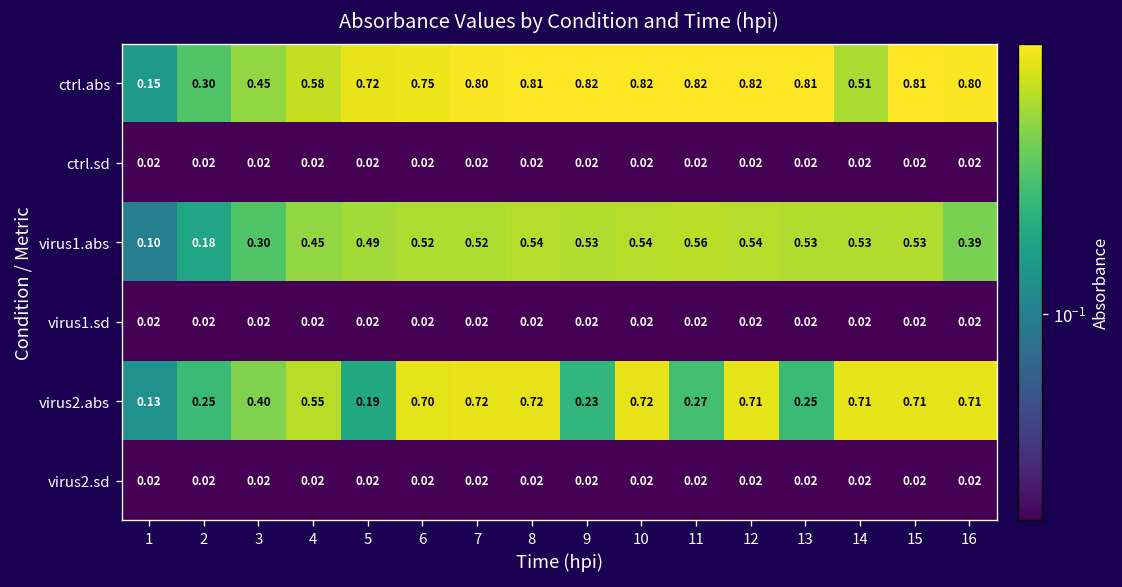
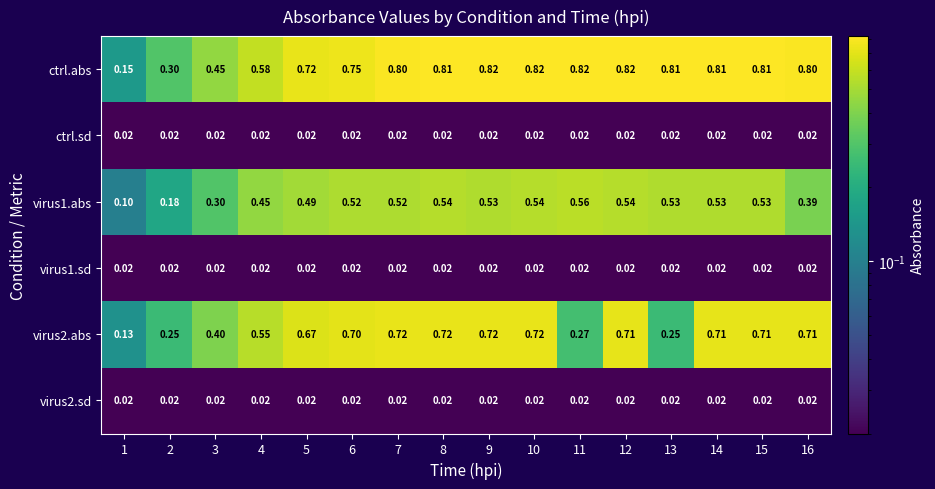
  {
    "ctrl.abs": {
      "1": 0.15,
      "2": 0.30,
      "3": 0.45,
      "4": 0.58,
      "5": 0.72,
      "6": 0.75,
      "7": 0.80,
      "8": 0.81,
      "9": 0.82,
      "10": 0.82,
      "11": 0.82,
      "12": 0.82,
      "13": 0.81,
-     "14": 0.51,
+     "14": 0.81,
      "15": 0.81,
      "16": 0.80
    },
    "ctrl.sd": {
      "1": 0.02,
      "2": 0.02,
      "3": 0.02,
      "4": 0.02,
      "5": 0.02,
      "6": 0.02,
      "7": 0.02,
      "8": 0.02,
      "9": 0.02,
      "10": 0.02,
      "11": 0.02,
      "12": 0.02,
      "13": 0.02,
      "14": 0.02,
      "15": 0.02,
      "16": 0.02
    },
    "virus1.abs": {
      "1": 0.10,
      "2": 0.18,
      "3": 0.30,
      "4": 0.45,
      "5": 0.49,
      "6": 0.52,
      "7": 0.52,
      "8": 0.54,
      "9": 0.53,
      "10": 0.54,
      "11": 0.56,
      "12": 0.54,
      "13": 0.53,
      "14": 0.53,
      "15": 0.53,
      "16": 0.39
    },
    "virus1.sd": {
      "1": 0.02,
      "2": 0.02,
      "3": 0.02,
      "4": 0.02,
      "5": 0.02,
      "6": 0.02,
      "7": 0.02,
      "8": 0.02,
      "9": 0.02,
      "10": 0.02,
      "11": 0.02,
      "12": 0.02,
      "13": 0.02,
      "14": 0.02,
      "15": 0.02,
      "16": 0.02
    },
    "virus2.abs": {
      "1": 0.13,
      "2": 0.25,
      "3": 0.40,
      "4": 0.55,
-     "5": 0.19,
+     "5": 0.67,
      "6": 0.70,
      "7": 0.72,
      "8": 0.72,
-     "9": 0.23,
+     "9": 0.72,
      "10": 0.72,
      "11": 0.27,
      "12": 0.71,
      "13": 0.25,
      "14": 0.71,
      "15": 0.71,
      "16": 0.71
    },
    "virus2.sd": {
      "1": 0.02,
      "2": 0.02,
      "3": 0.02,
      "4": 0.02,
      "5": 0.02,
      "6": 0.02,
      "7": 0.02,
      "8": 0.02,
      "9": 0.02,
      "10": 0.02,
      "11": 0.02,
      "12": 0.02,
      "13": 0.02,
      "14": 0.02,
      "15": 0.02,
      "16": 0.02
    }
  }
